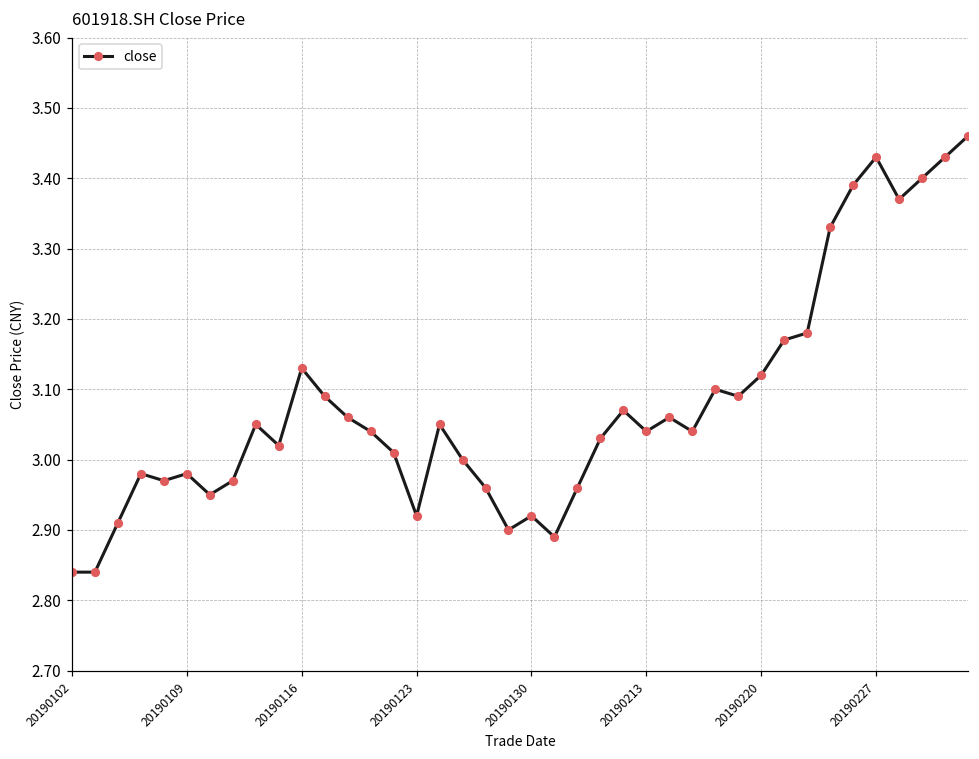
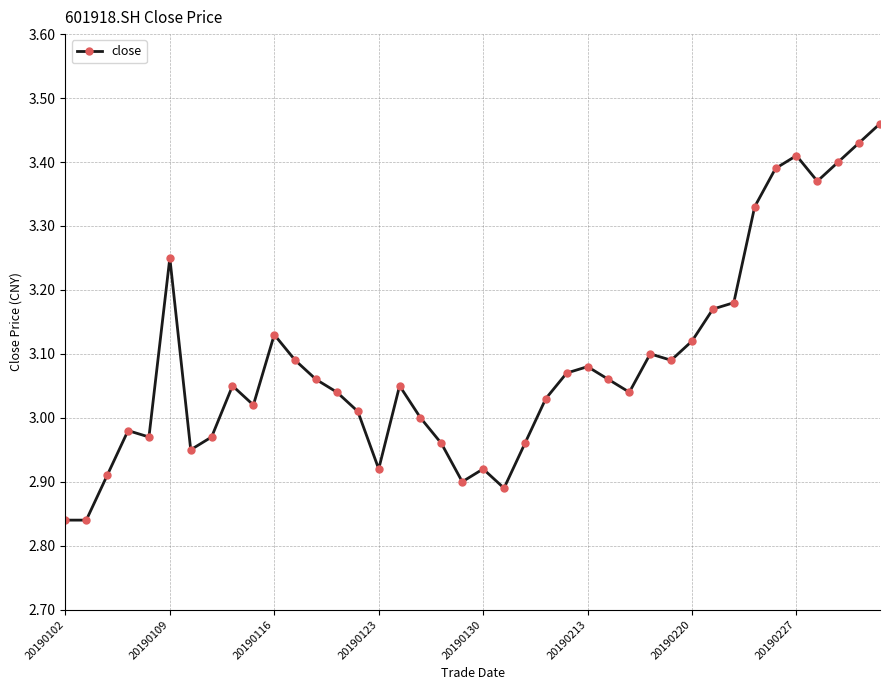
  {
    "20190102": 2.84,
-   "20190109": 2.98,
+   "20190109": 3.25,
    "20190116": 3.13,
    "20190123": 2.92,
    "20190130": 2.92,
-   "20190213": 3.04,
+   "20190213": 3.08,
    "20190220": 3.12,
-   "20190227": 3.43
+   "20190227": 3.41
  }
